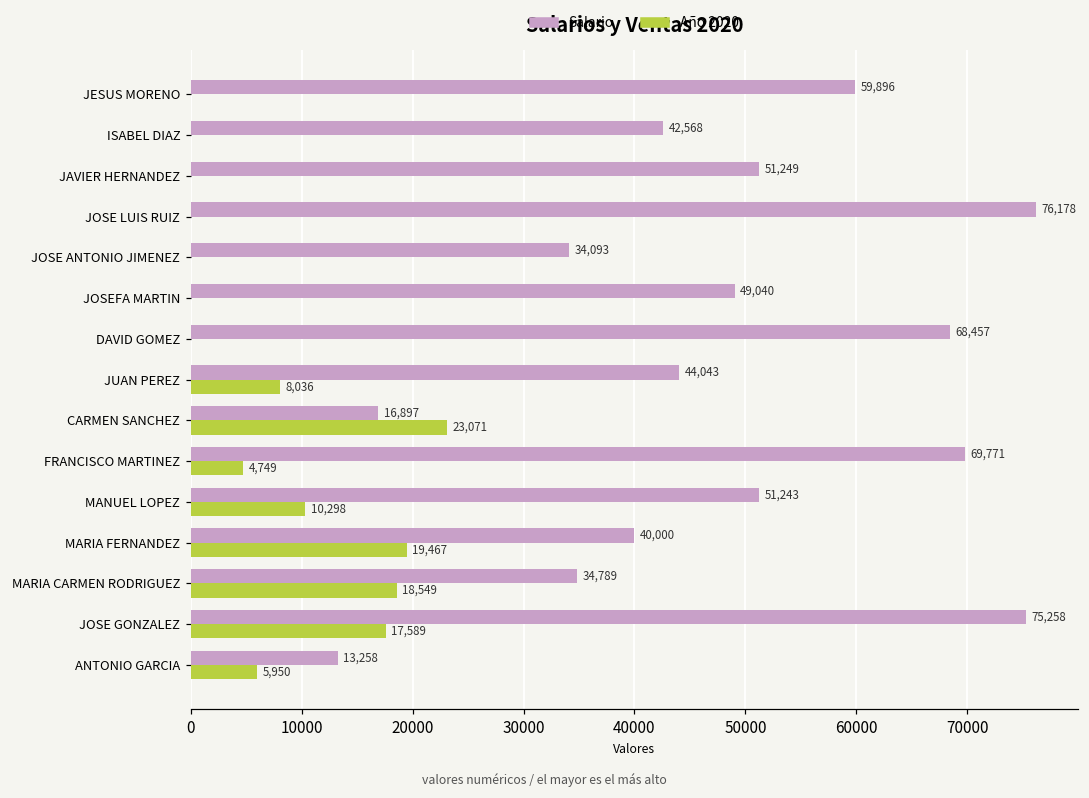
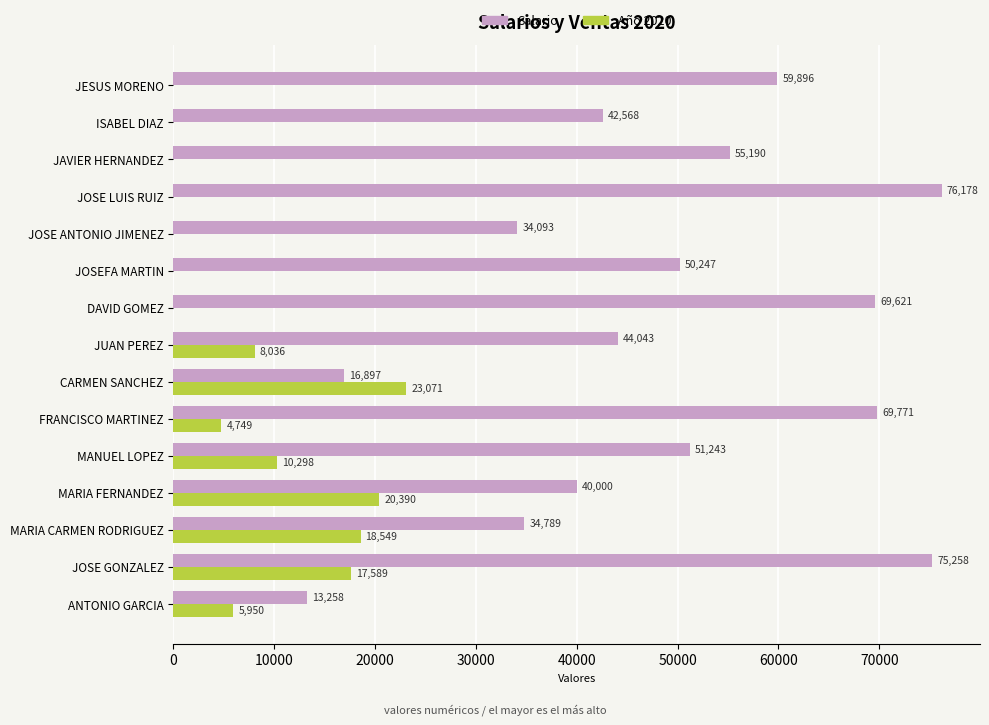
  {
    "Salario": {
      "JESUS MORENO": "59,896",
      "ISABEL DIAZ": "42,568",
-     "JAVIER HERNANDEZ": "51,249",
+     "JAVIER HERNANDEZ": "55,190",
      "JOSE LUIS RUIZ": "76,178",
      "JOSE ANTONIO JIMENEZ": "34,093",
-     "JOSEFA MARTIN": "49,040",
-     "DAVID GOMEZ": "68,457",
+     "JOSEFA MARTIN": "50,247",
+     "DAVID GOMEZ": "69,621",
      "JUAN PEREZ": "44,043",
      "CARMEN SANCHEZ": "16,897",
      "FRANCISCO MARTINEZ": "69,771",
      "MANUEL LOPEZ": "51,243",
      "MARIA FERNANDEZ": "40,000",
      "MARIA CARMEN RODRIGUEZ": "34,789",
      "JOSE GONZALEZ": "75,258",
      "ANTONIO GARCIA": "13,258"
    },
    "Año 2020": {
      "JUAN PEREZ": "8,036",
      "CARMEN SANCHEZ": "23,071",
      "FRANCISCO MARTINEZ": "4,749",
      "MANUEL LOPEZ": "10,298",
-     "MARIA FERNANDEZ": "19,467",
+     "MARIA FERNANDEZ": "20,390",
      "MARIA CARMEN RODRIGUEZ": "18,549",
      "JOSE GONZALEZ": "17,589",
      "ANTONIO GARCIA": "5,950"
    }
  }
